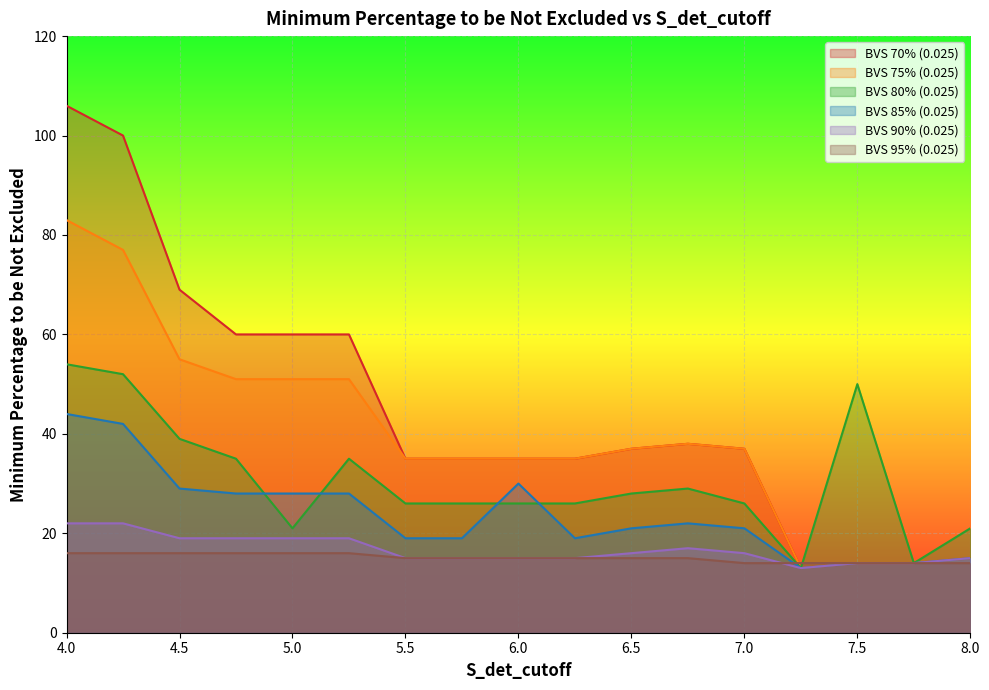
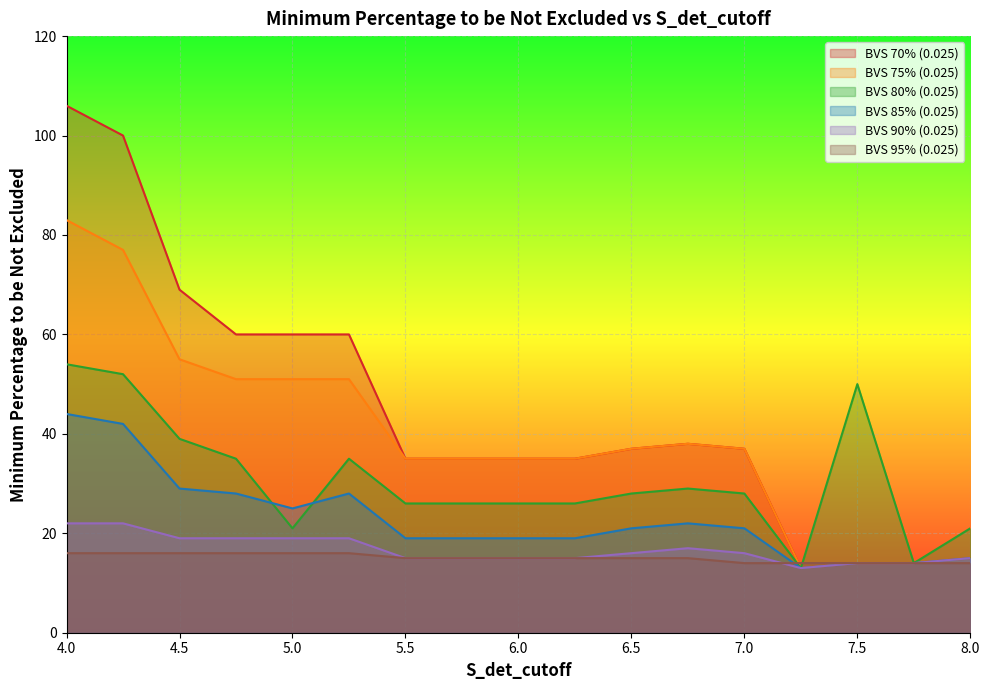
  {
    "BVS 80% (0.025)": {
      "4.0": 54,
      "4.5": 39,
      "5.0": 21,
      "5.5": 26,
      "6.0": 26,
      "6.5": 28,
-     "7.0": 26,
+     "7.0": 28,
      "7.5": 50,
      "8.0": 21
    },
    "BVS 85% (0.025)": {
      "4.0": 44,
      "4.5": 29,
-     "5.0": 28,
+     "5.0": 25,
      "5.5": 19,
-     "6.0": 30,
+     "6.0": 19,
      "6.5": 21,
      "7.0": 21
    },
    "BVS 90% (0.025)": {
      "4.0": 22,
      "4.5": 19,
      "5.0": 19,
      "6.5": 16,
      "7.0": 16
    }
  }
